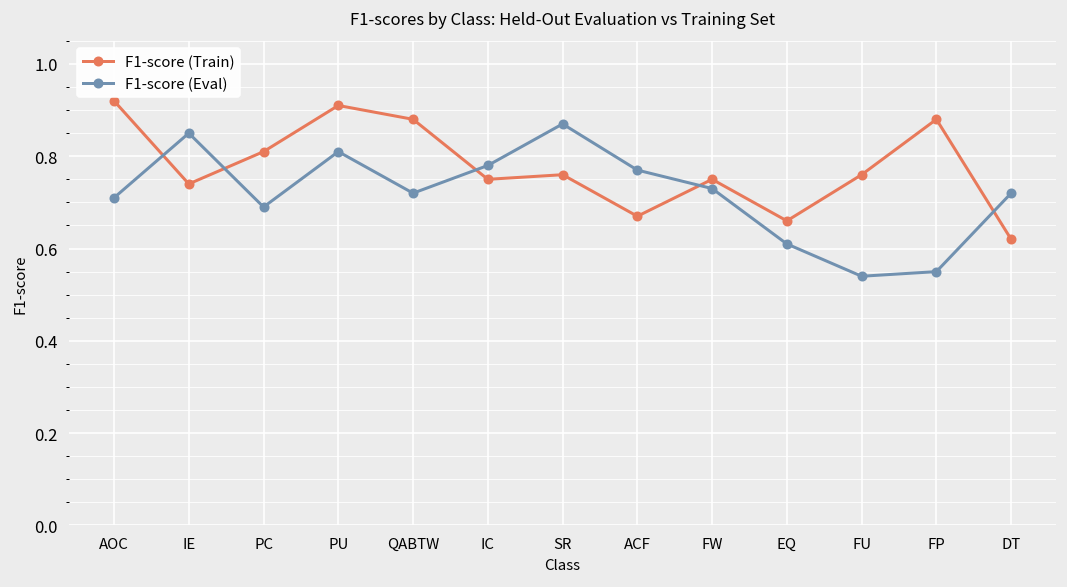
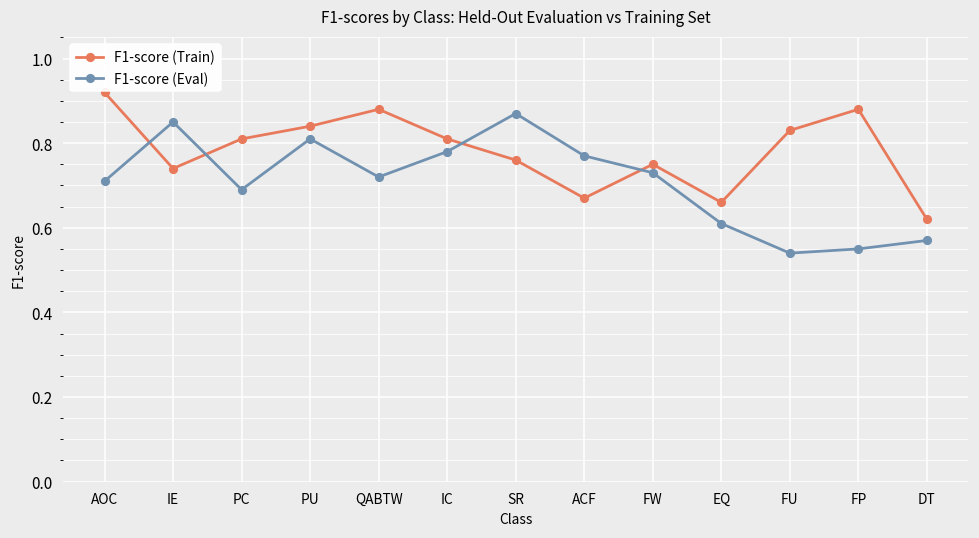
  {
    "F1-score (Train)": {
      "AOC": 0.92,
      "IE": 0.74,
      "PC": 0.81,
-     "PU": 0.91,
+     "PU": 0.84,
      "QABTW": 0.88,
-     "IC": 0.75,
+     "IC": 0.81,
      "SR": 0.76,
      "ACF": 0.67,
      "FW": 0.75,
      "EQ": 0.66,
-     "FU": 0.76,
+     "FU": 0.83,
      "FP": 0.88,
      "DT": 0.62
    },
    "F1-score (Eval)": {
      "AOC": 0.71,
      "IE": 0.85,
      "PC": 0.69,
      "PU": 0.81,
      "QABTW": 0.72,
      "IC": 0.78,
      "SR": 0.87,
      "ACF": 0.77,
      "FW": 0.73,
      "EQ": 0.61,
      "FU": 0.54,
      "FP": 0.55,
-     "DT": 0.72
+     "DT": 0.57
    }
  }
